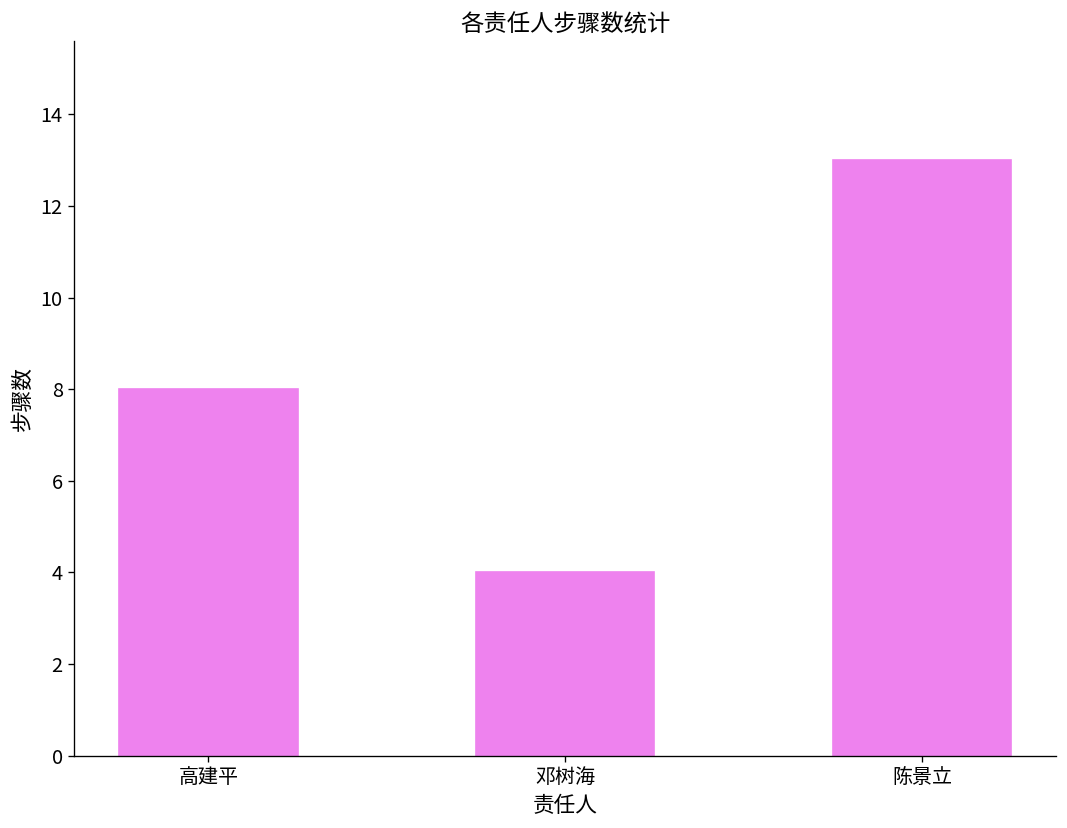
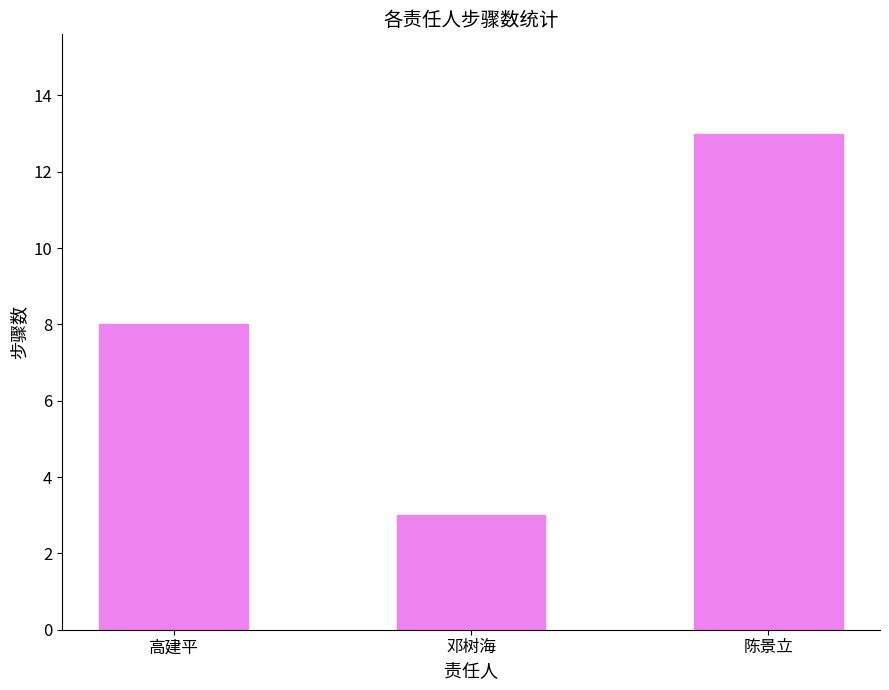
  {
    "高建平": 8,
-   "邓树海": 4,
+   "邓树海": 3,
    "陈景立": 13
  }
